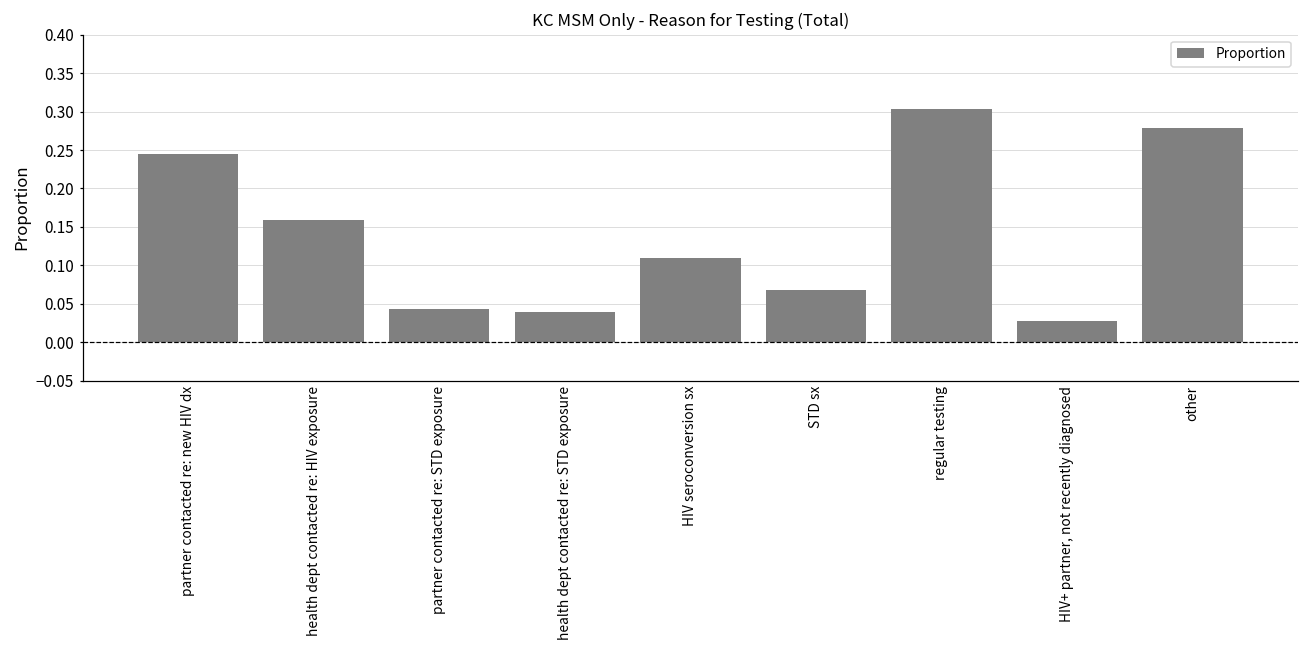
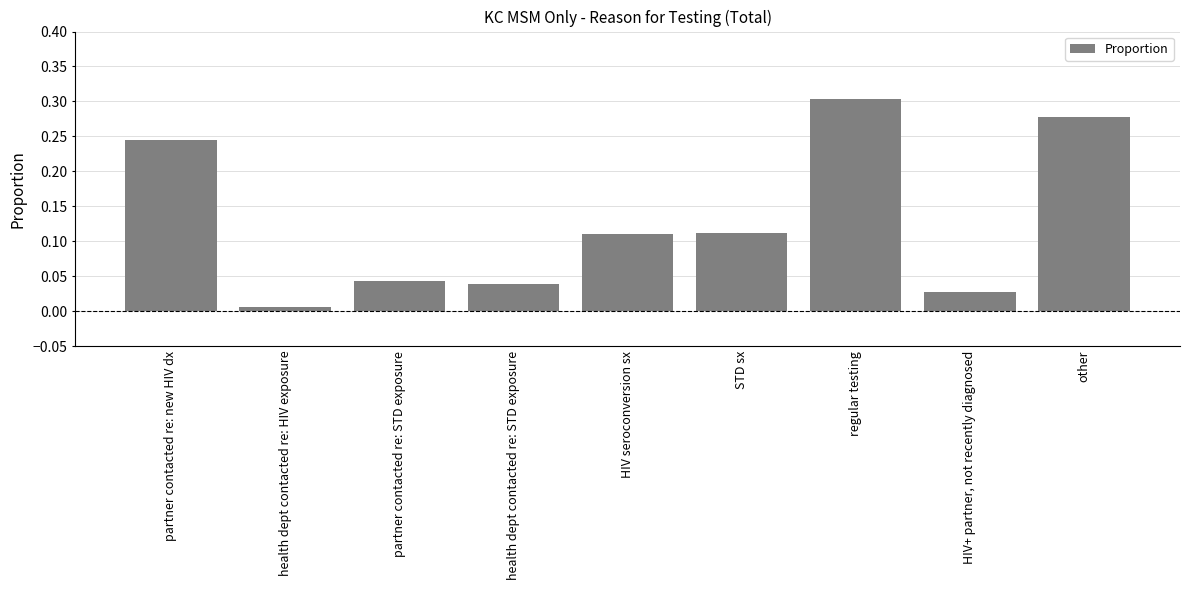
  {
    "partner contacted re: new HIV dx": 0.25,
-   "health dept contacted re: HIV exposure": 0.16,
+   "health dept contacted re: HIV exposure": 0.01,
    "partner contacted re: STD exposure": 0.04,
    "health dept contacted re: STD exposure": 0.04,
    "HIV seroconversion sx": 0.11,
-   "STD sx": 0.07,
+   "STD sx": 0.11,
    "regular testing": 0.30,
    "HIV+ partner, not recently diagnosed": 0.03,
    "other": 0.28
  }
